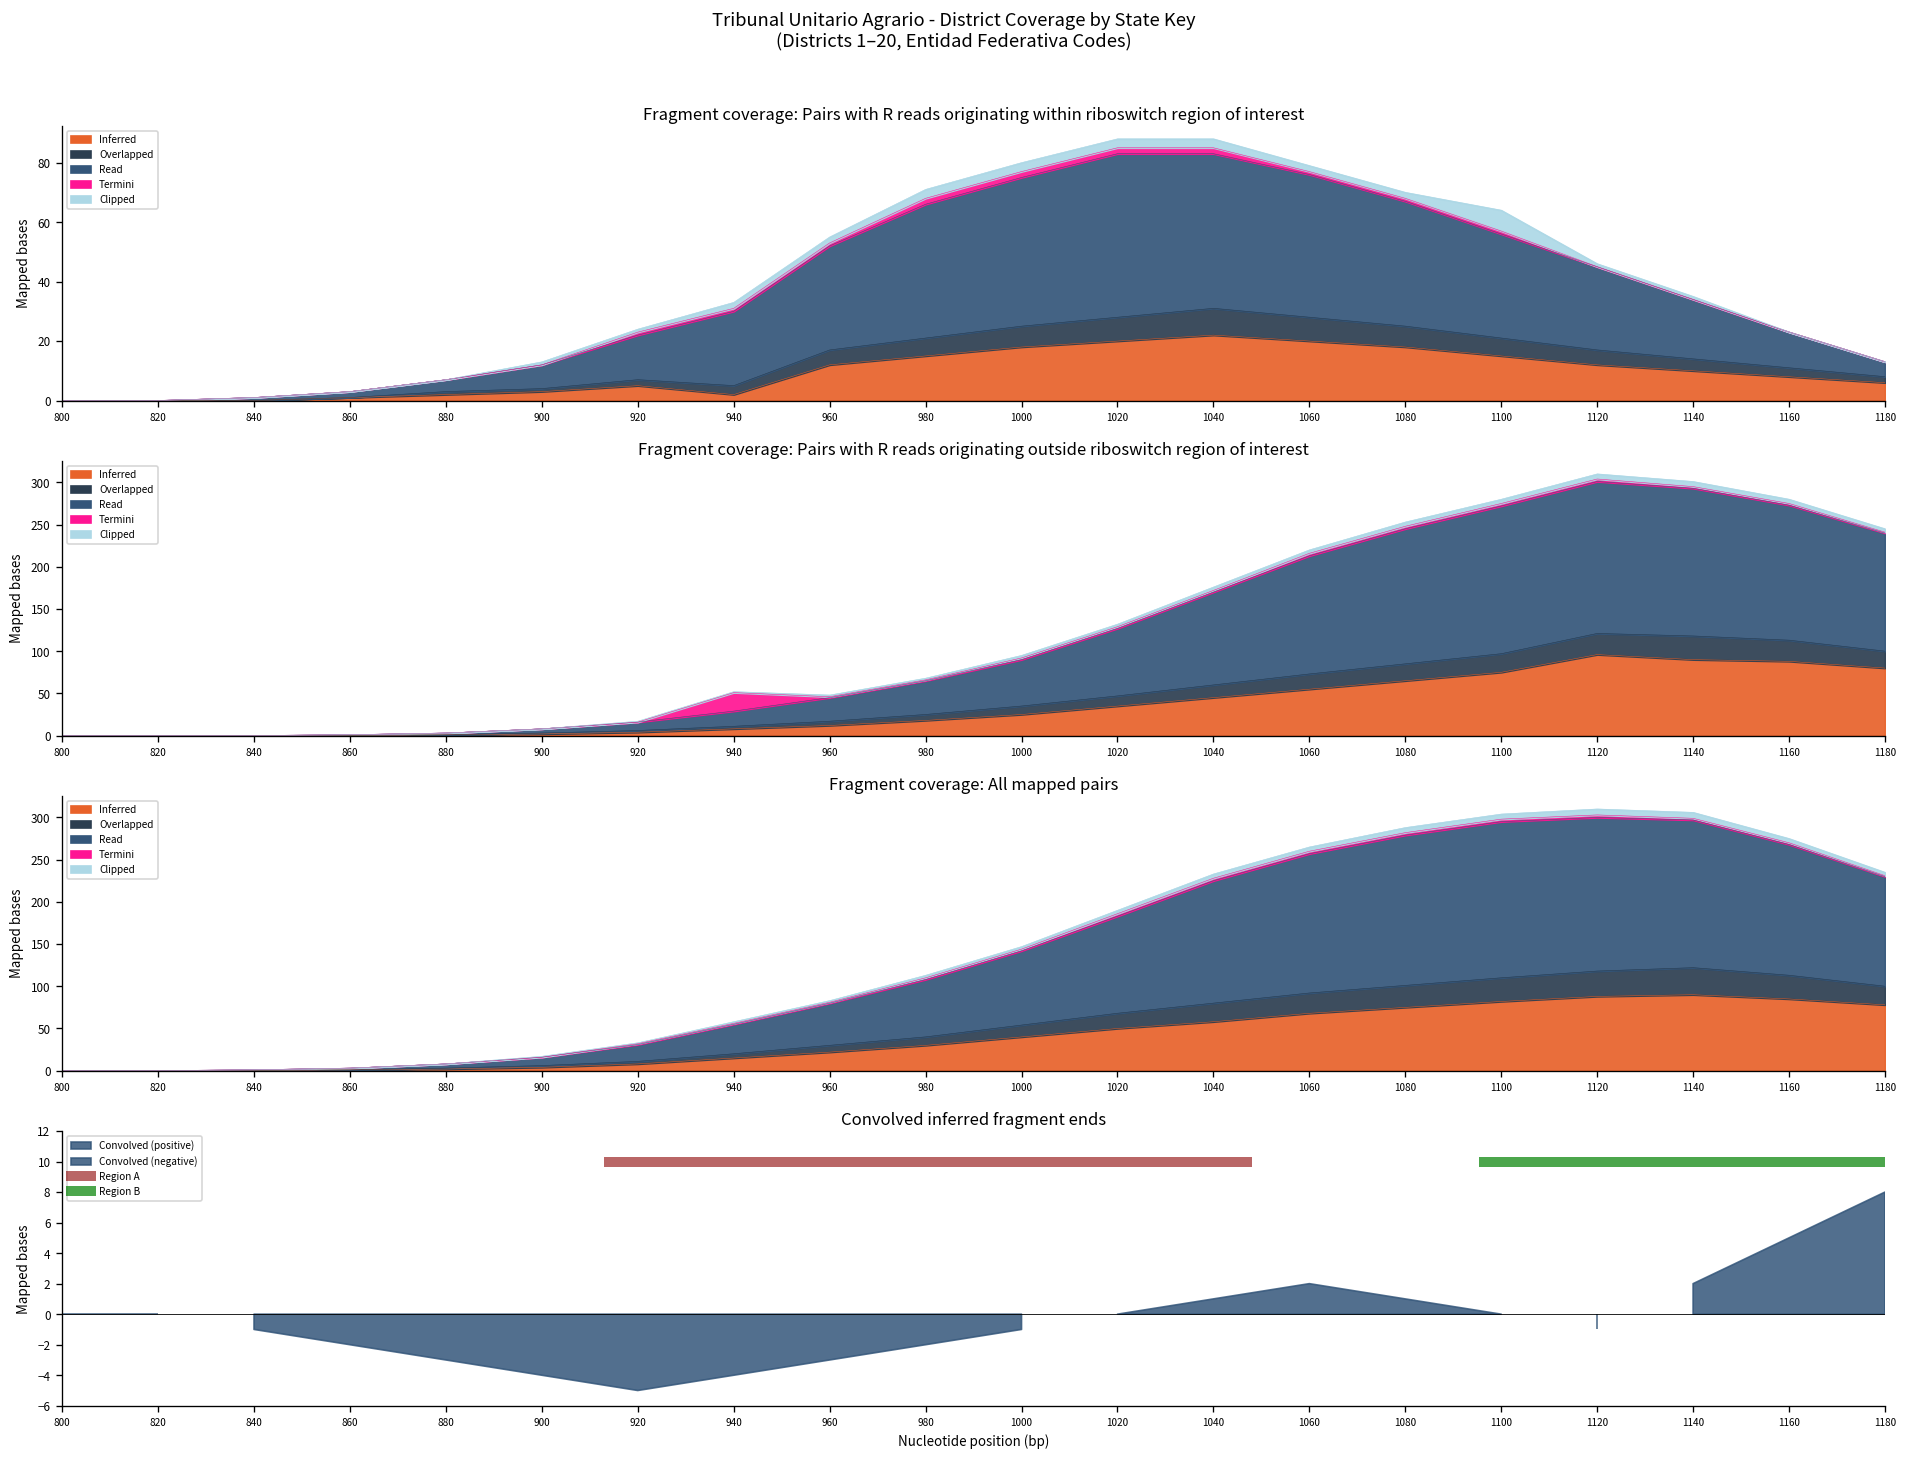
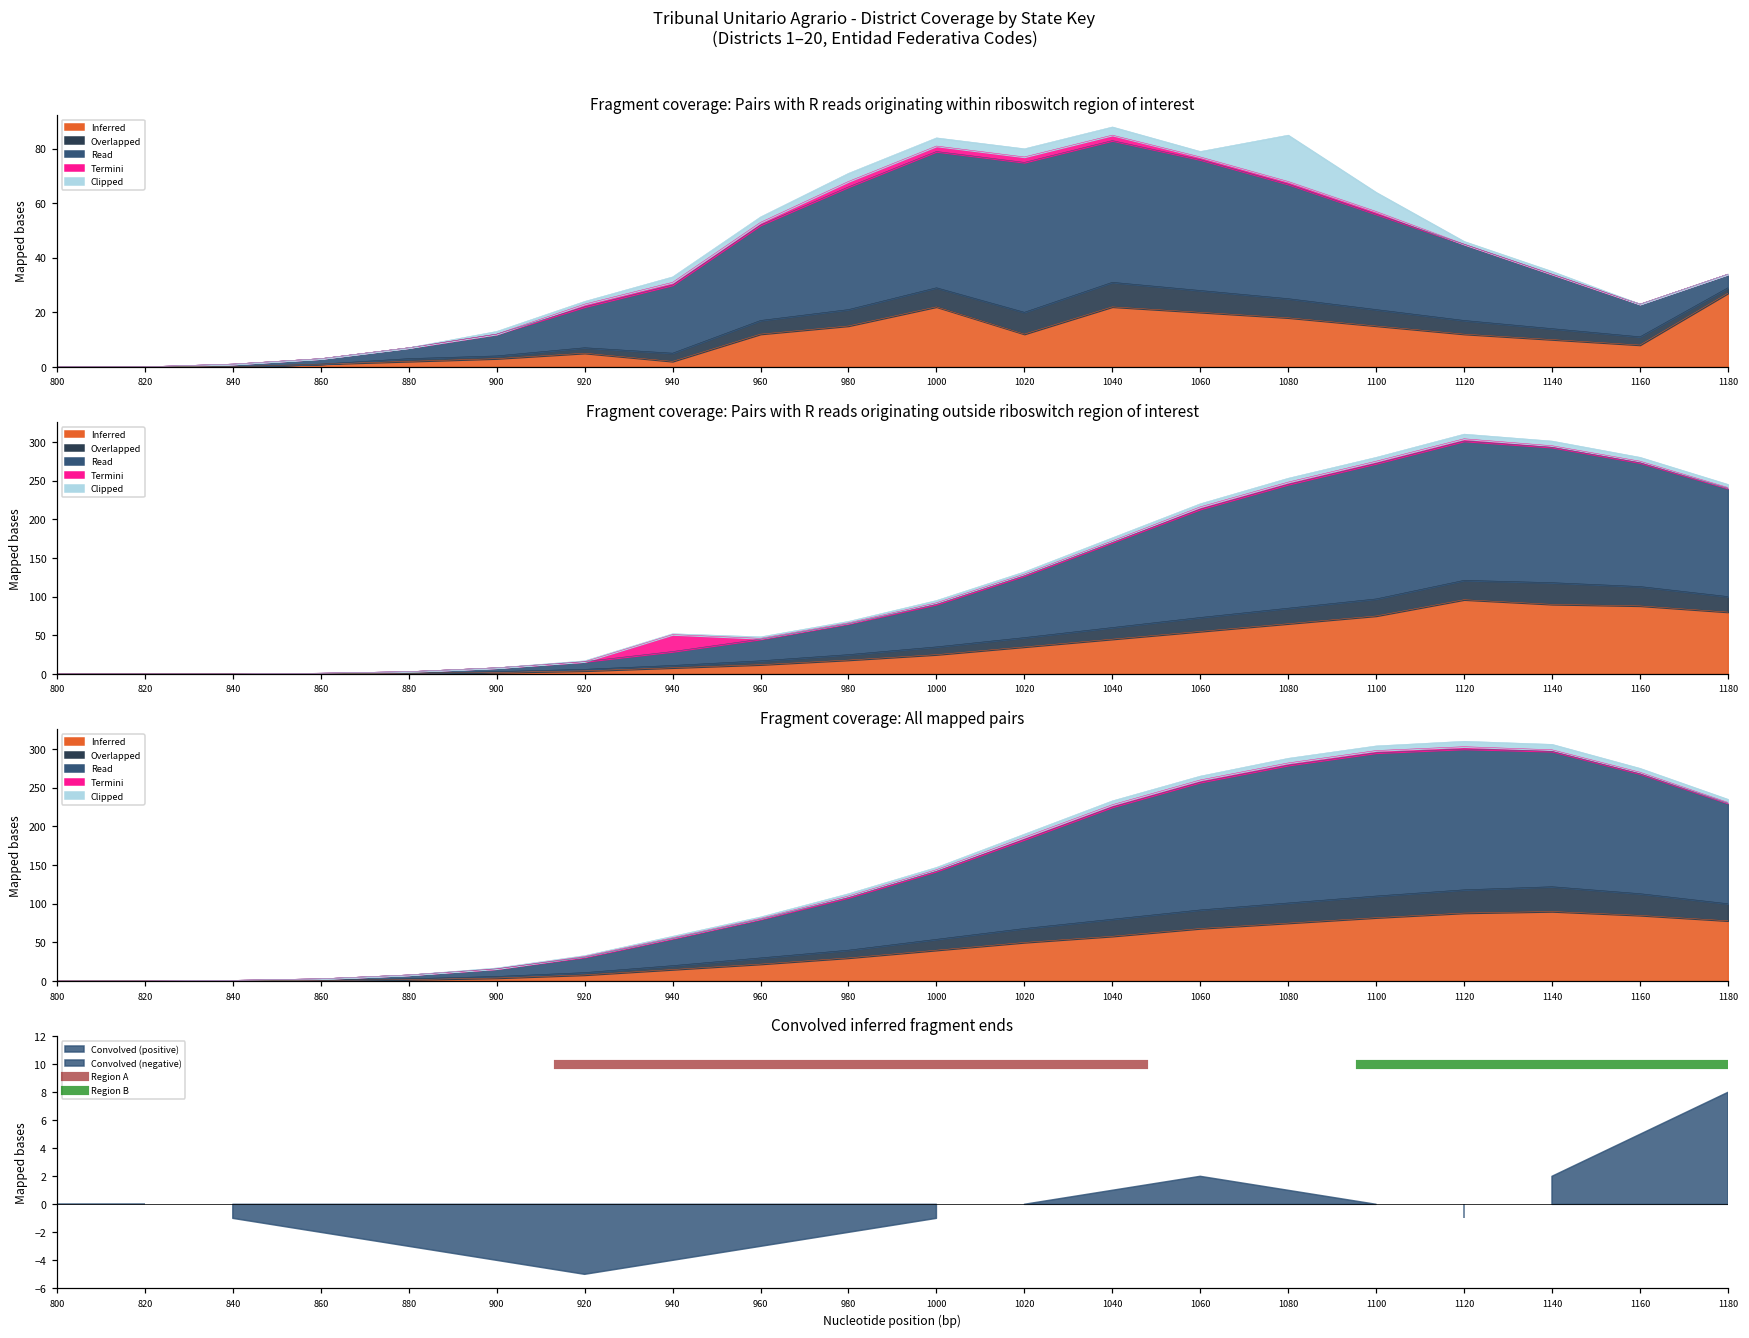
  {
    "Fragment coverage: Pairs with R reads originating within riboswitch region of interest": {
      "Inferred": {
        "920": 5,
        "940": 2,
        "960": 12,
        "980": 15,
-       "1000": 18,
-       "1020": 20,
+       "1000": 22,
+       "1020": 12,
        "1040": 22,
        "1060": 20,
        "1080": 18,
        "1100": 15,
        "1120": 12,
        "1140": 10,
        "1160": 8,
-       "1180": 6
+       "1180": 27
      },
      "Termini": {
        "980": 2,
        "1000": 2,
        "1020": 2,
        "1040": 2
      },
      "Clipped": {
        "940": 2,
        "960": 2,
        "980": 3,
        "1000": 3,
        "1020": 3,
        "1040": 3,
        "1060": 2,
-       "1080": 2,
+       "1080": 17,
        "1100": 7
      }
    },
    "Fragment coverage: Pairs with R reads originating outside riboswitch region of interest": {
      "Inferred": {
        "960": 10,
        "980": 20,
        "1000": 30,
        "1020": 40,
        "1040": 50,
        "1060": 60,
        "1080": 70,
        "1100": 80,
        "1120": 100,
        "1140": 90,
        "1160": 90,
        "1180": 80
      }
    },
    "Fragment coverage: All mapped pairs": {
      "Inferred": {
        "940": 20,
        "960": 20,
        "980": 30,
        "1000": 40,
        "1020": 50,
        "1040": 60,
        "1060": 70,
        "1080": 80,
        "1100": 80,
        "1120": 90,
        "1140": 90,
        "1160": 90,
        "1180": 80
      }
    }
  }
